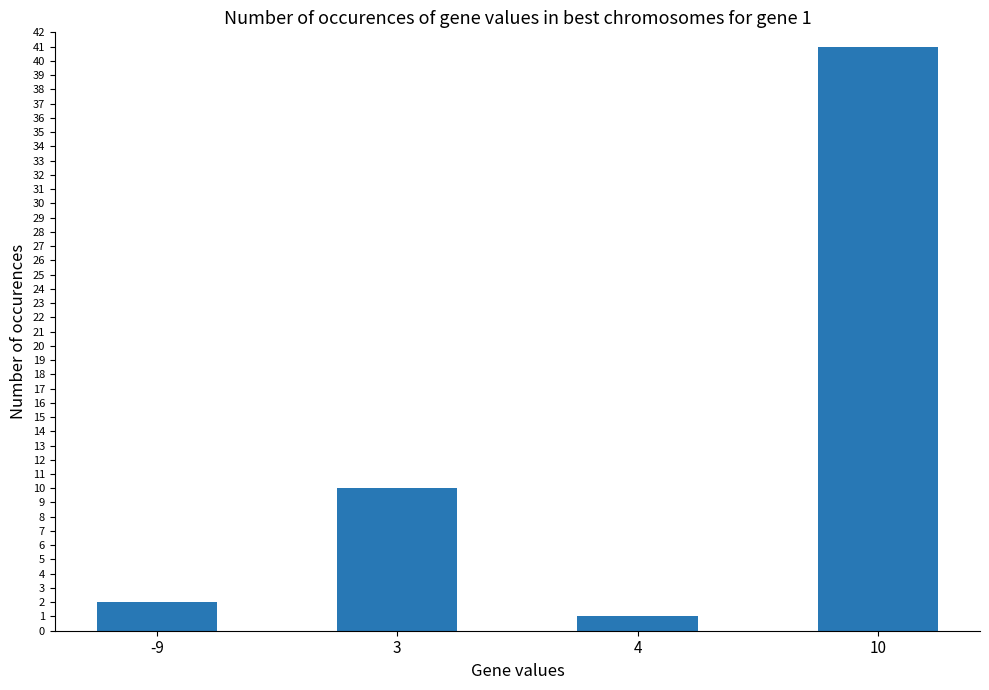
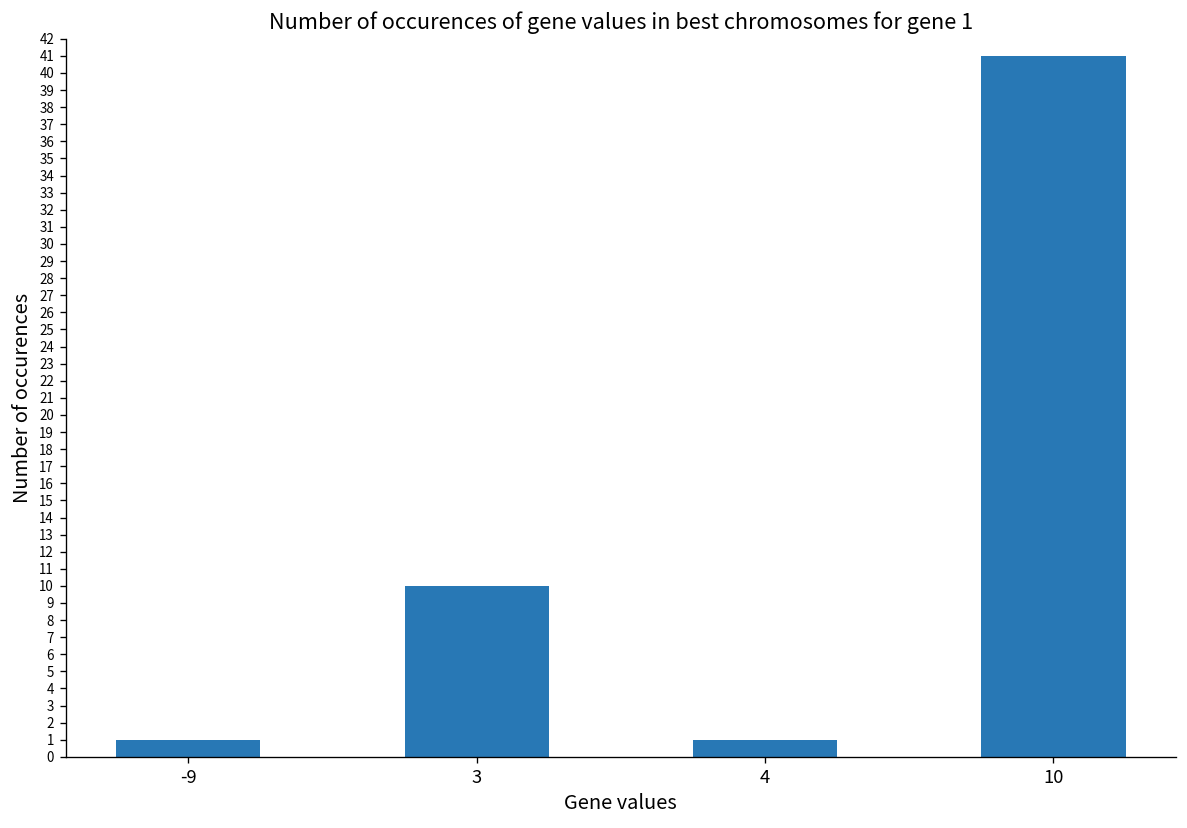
  {
-   "-9": 2,
+   "-9": 1,
    "3": 10,
    "4": 1,
    "10": 41
  }
